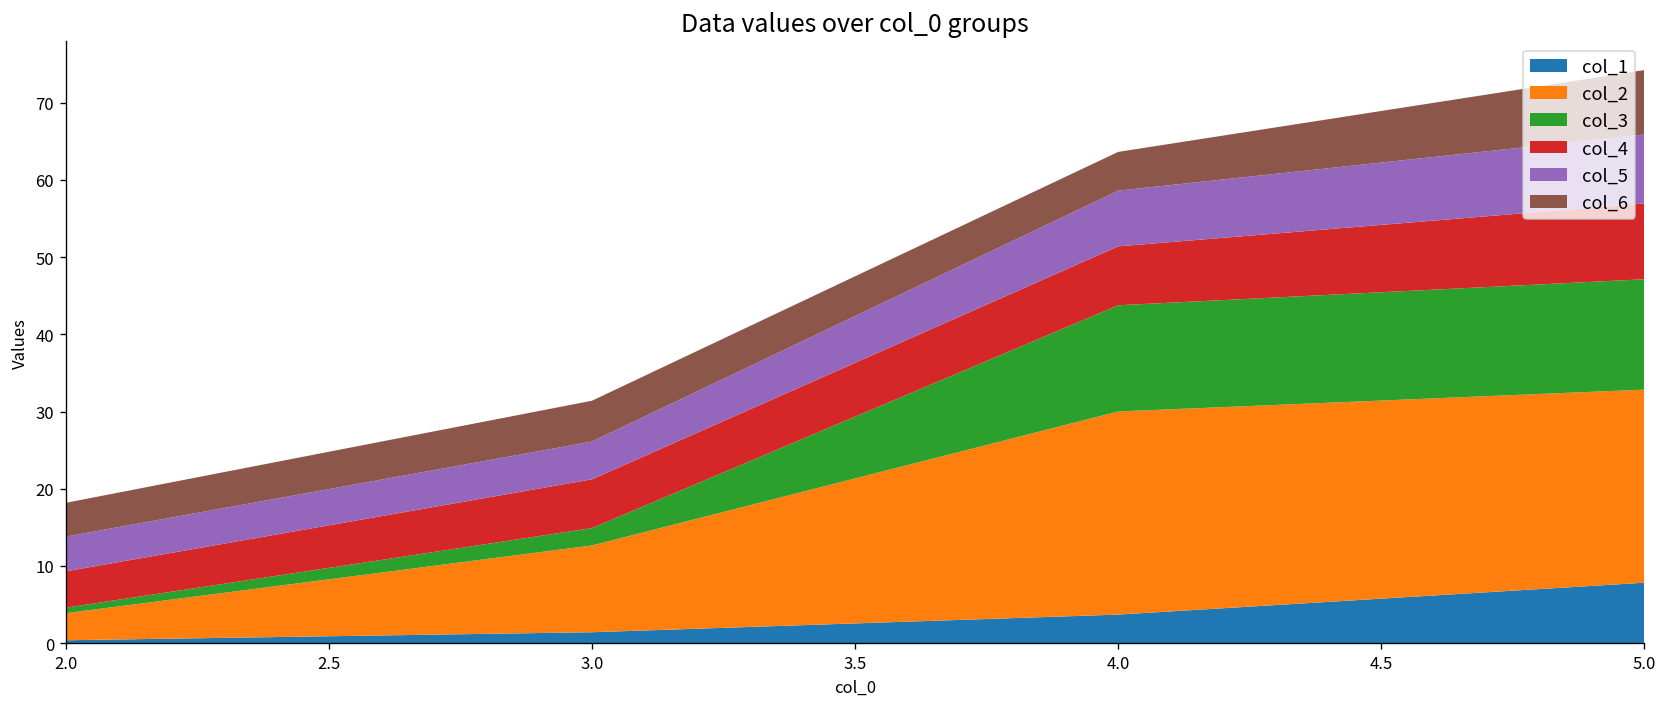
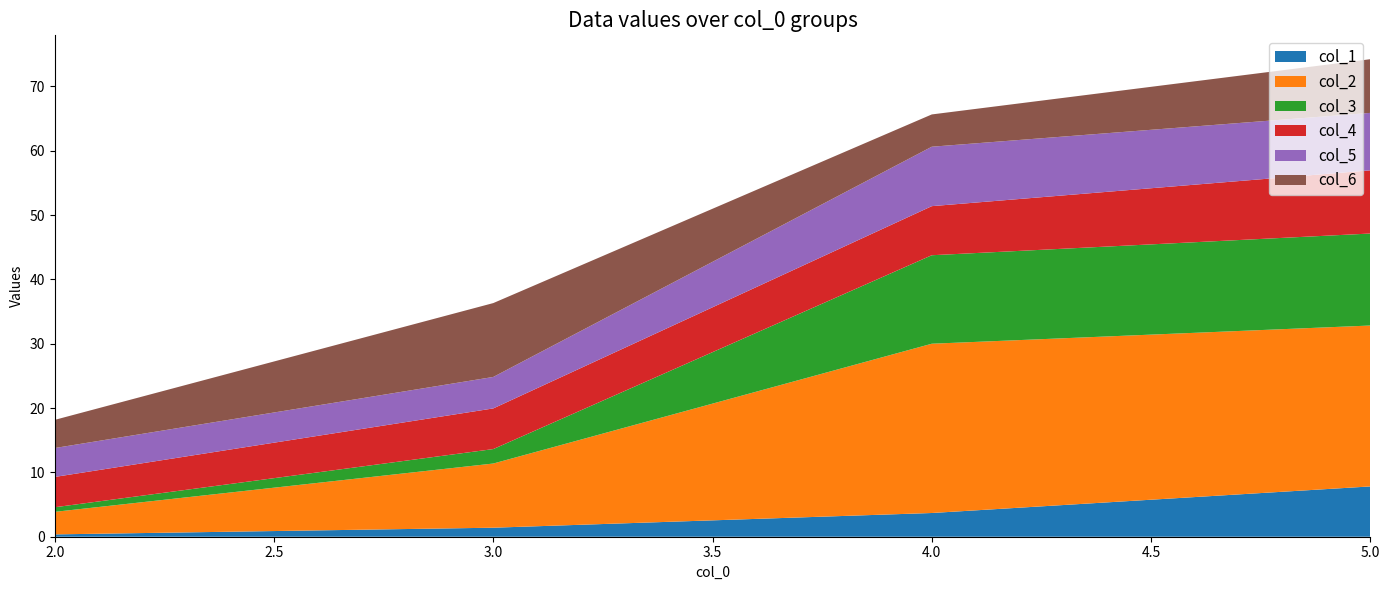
  {
    "col_2": {
-     "3.0": 11
+     "3.0": 10
    },
    "col_5": {
-     "4.0": 7
+     "4.0": 9
    },
    "col_6": {
      "2.0": 4,
-     "3.0": 5,
+     "3.0": 11,
      "4.0": 5,
      "5.0": 8
    }
  }
